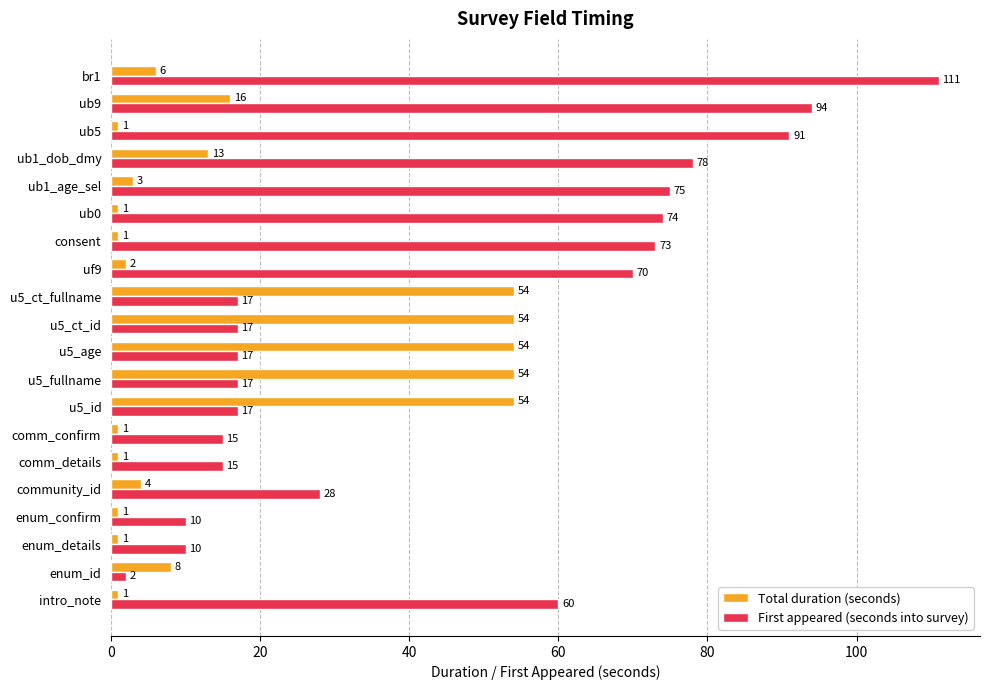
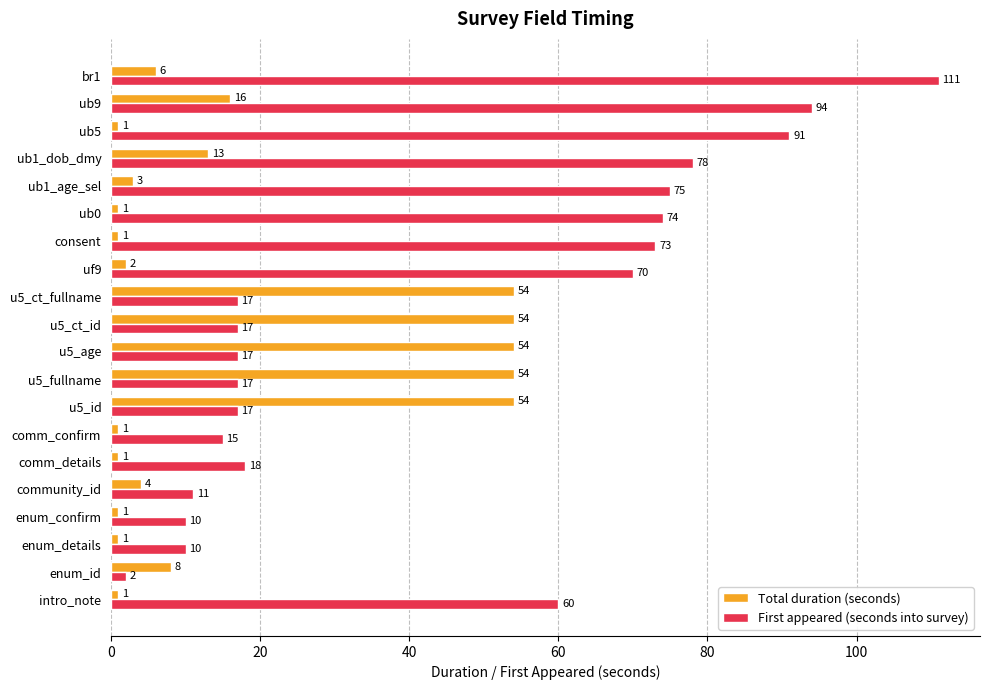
  {
    "Total duration (seconds)": {
      "br1": 6,
      "ub9": 16,
      "ub5": 1,
      "ub1_dob_dmy": 13,
      "ub1_age_sel": 3,
      "ub0": 1,
      "consent": 1,
      "uf9": 2,
      "u5_ct_fullname": 54,
      "u5_ct_id": 54,
      "u5_age": 54,
      "u5_fullname": 54,
      "u5_id": 54,
      "comm_confirm": 1,
      "comm_details": 1,
      "community_id": 4,
      "enum_confirm": 1,
      "enum_details": 1,
      "enum_id": 8,
      "intro_note": 1
    },
    "First appeared (seconds into survey)": {
      "br1": 111,
      "ub9": 94,
      "ub5": 91,
      "ub1_dob_dmy": 78,
      "ub1_age_sel": 75,
      "ub0": 74,
      "consent": 73,
      "uf9": 70,
      "u5_ct_fullname": 17,
      "u5_ct_id": 17,
      "u5_age": 17,
      "u5_fullname": 17,
      "u5_id": 17,
      "comm_confirm": 15,
-     "comm_details": 15,
-     "community_id": 28,
+     "comm_details": 18,
+     "community_id": 11,
      "enum_confirm": 10,
      "enum_details": 10,
      "enum_id": 2,
      "intro_note": 60
    }
  }
